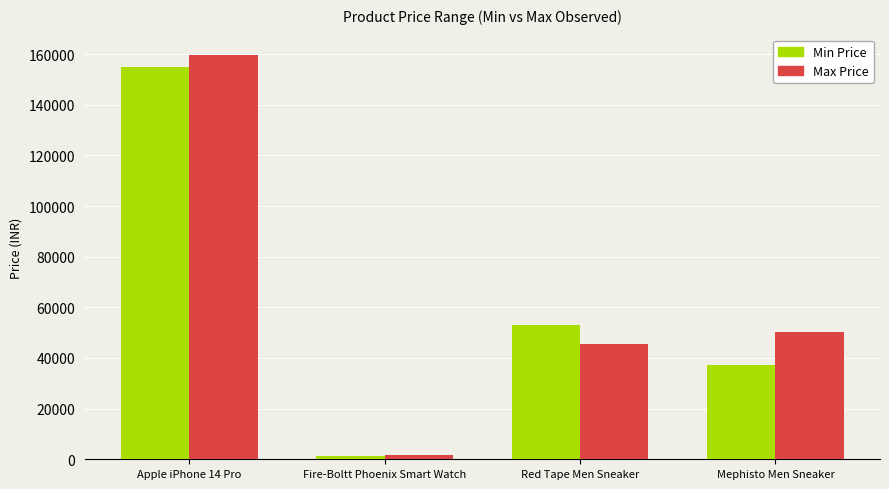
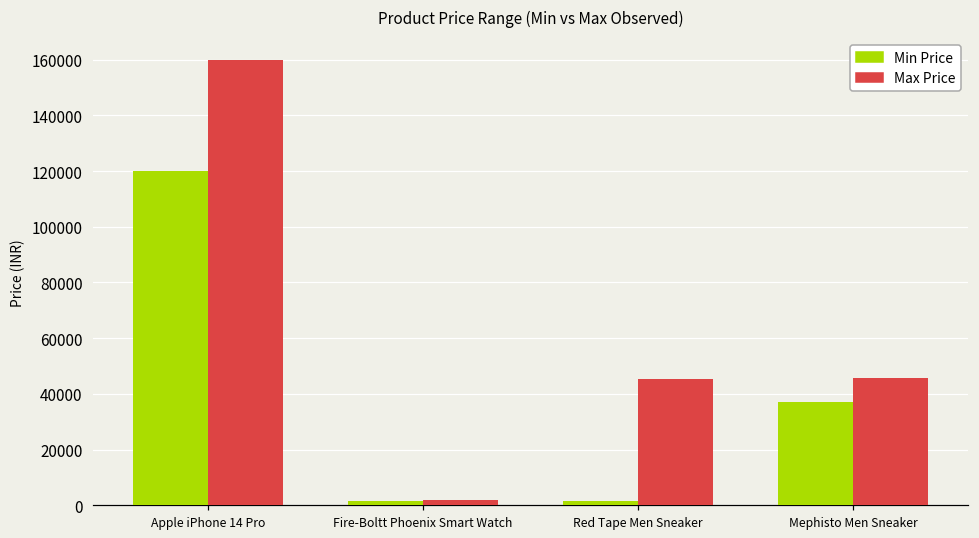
  {
    "Min Price": {
-     "Apple iPhone 14 Pro": 155000,
+     "Apple iPhone 14 Pro": 120000,
      "Fire-Boltt Phoenix Smart Watch": 1000,
-     "Red Tape Men Sneaker": 53000,
+     "Red Tape Men Sneaker": 1000,
      "Mephisto Men Sneaker": 37000
    },
    "Max Price": {
      "Apple iPhone 14 Pro": 160000,
      "Fire-Boltt Phoenix Smart Watch": 2000,
      "Red Tape Men Sneaker": 45000,
-     "Mephisto Men Sneaker": 50000
+     "Mephisto Men Sneaker": 46000
    }
  }
